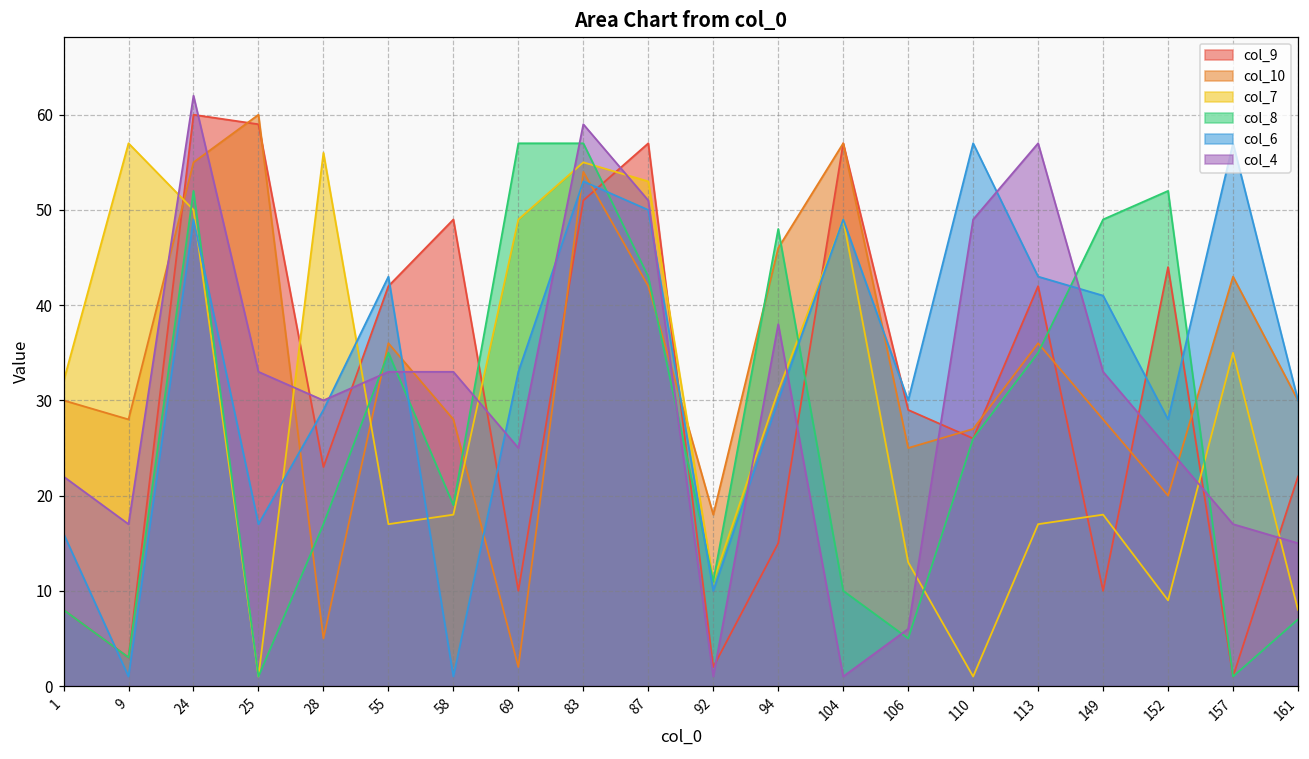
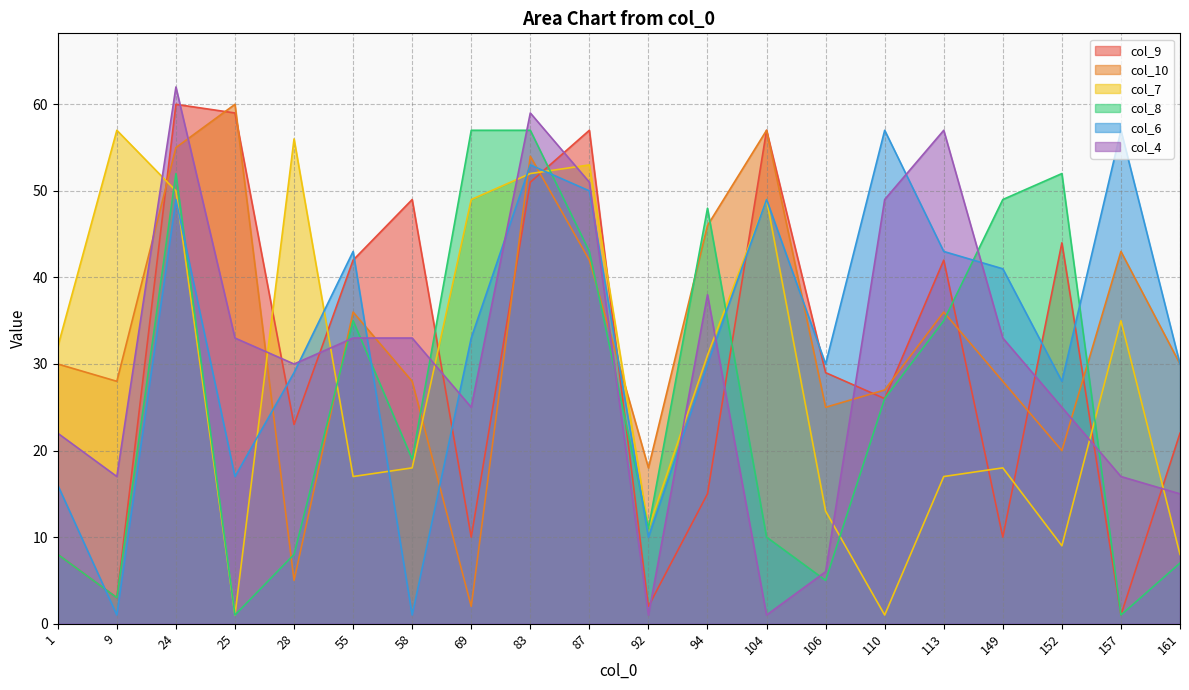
  {
    "col_7": {
      "1": 32,
      "9": 57,
      "24": 50,
      "28": 56,
      "55": 17,
      "58": 18,
      "69": 49,
-     "83": 55,
+     "83": 52,
      "87": 53,
      "94": 31,
      "106": 13,
      "110": 1,
      "113": 17,
      "149": 18,
      "152": 9,
      "157": 35,
      "161": 8
    },
    "col_8": {
      "24": 52,
-     "28": 17,
+     "28": 8,
      "55": 35,
      "58": 19,
      "69": 57,
      "83": 57,
      "87": 43,
      "94": 48,
      "104": 10,
      "106": 5,
      "113": 35,
      "149": 49,
      "152": 52,
      "161": 7
    },
    "col_6": {
      "1": 16,
      "9": 1,
      "24": 49,
      "25": 17,
      "28": 29,
      "55": 43,
      "58": 1,
      "69": 33,
      "83": 53,
      "87": 50,
      "92": 10,
      "94": 30,
      "106": 30,
      "110": 57,
      "113": 43,
      "149": 41,
      "152": 28
    },
    "col_4": {
      "1": 22,
      "9": 17,
      "24": 62,
      "25": 33,
      "28": 30,
      "55": 33,
      "58": 33,
      "69": 25,
      "83": 59,
      "87": 51,
      "92": 1,
      "94": 38,
      "104": 1,
      "106": 6,
      "110": 49,
      "113": 57,
      "149": 33,
      "152": 25,
      "157": 17,
      "161": 15
    }
  }
